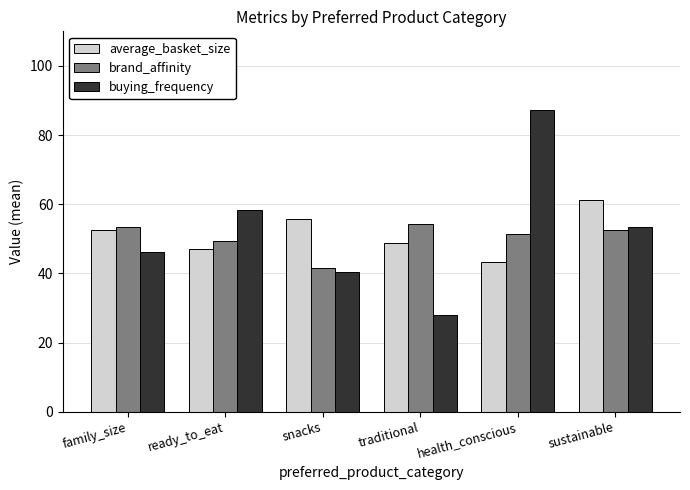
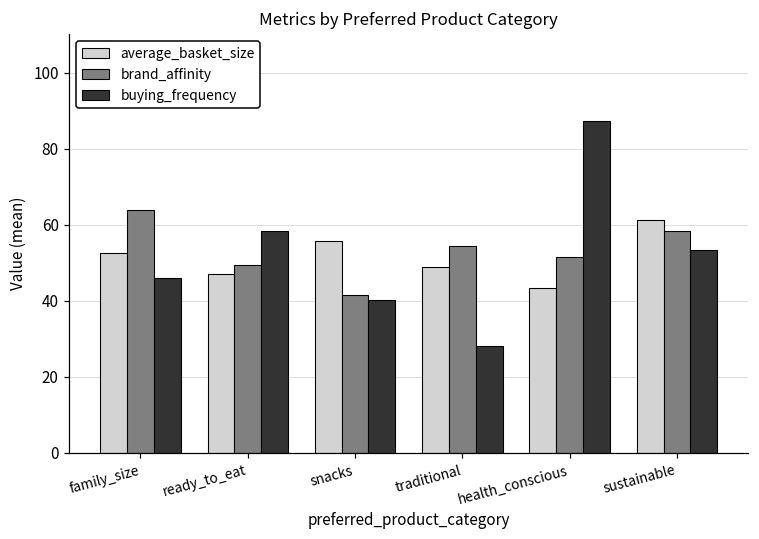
  {
    "average_basket_size": {
      "family_size": 52,
      "ready_to_eat": 47,
      "snacks": 56,
      "traditional": 49,
      "health_conscious": 43,
      "sustainable": 61
    },
    "brand_affinity": {
-     "family_size": 54,
+     "family_size": 64,
      "ready_to_eat": 49,
      "snacks": 41,
      "traditional": 54,
      "health_conscious": 51,
-     "sustainable": 53
+     "sustainable": 58
    },
    "buying_frequency": {
      "family_size": 46,
      "ready_to_eat": 58,
      "snacks": 40,
      "traditional": 28,
      "health_conscious": 87,
      "sustainable": 53
    }
  }
